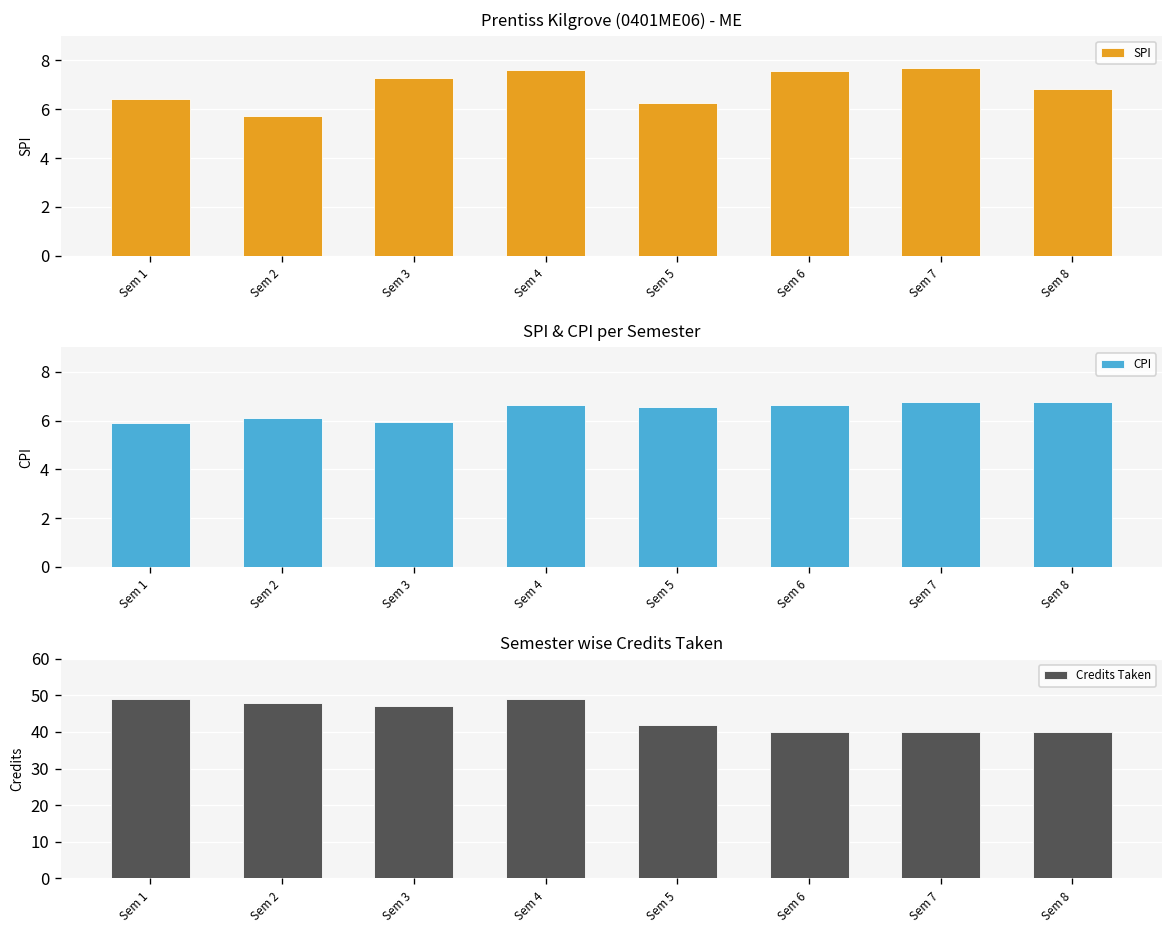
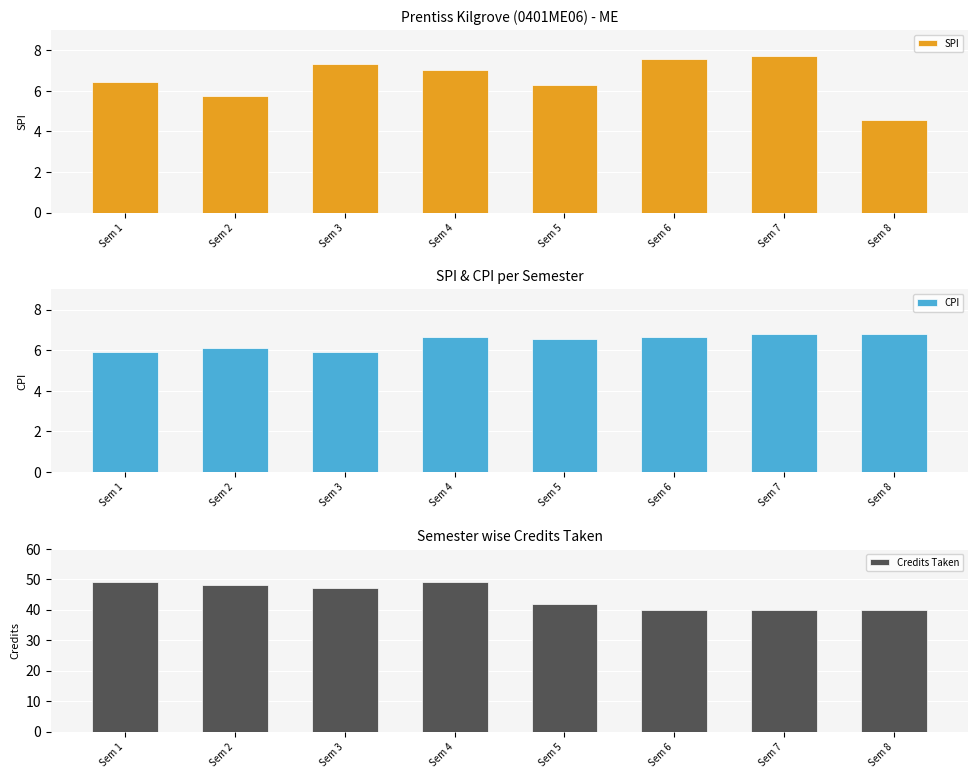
  {
    "Prentiss Kilgrove (0401ME06) - ME": {
      "Sem 1": 6.4,
      "Sem 2": 5.7,
      "Sem 3": 7.3,
-     "Sem 4": 7.6,
+     "Sem 4": 7.0,
      "Sem 5": 6.3,
      "Sem 6": 7.6,
      "Sem 7": 7.7,
-     "Sem 8": 6.9
+     "Sem 8": 4.6
    },
    "SPI & CPI per Semester": {
      "Sem 1": 5.9,
      "Sem 2": 6.1,
      "Sem 3": 5.9,
      "Sem 4": 6.6,
      "Sem 5": 6.6,
      "Sem 6": 6.6,
      "Sem 7": 6.8,
      "Sem 8": 6.8
    },
    "Semester wise Credits Taken": {
      "Sem 1": 49,
      "Sem 2": 48,
      "Sem 3": 47,
      "Sem 4": 49,
      "Sem 5": 42,
      "Sem 6": 40,
      "Sem 7": 40,
      "Sem 8": 40
    }
  }
